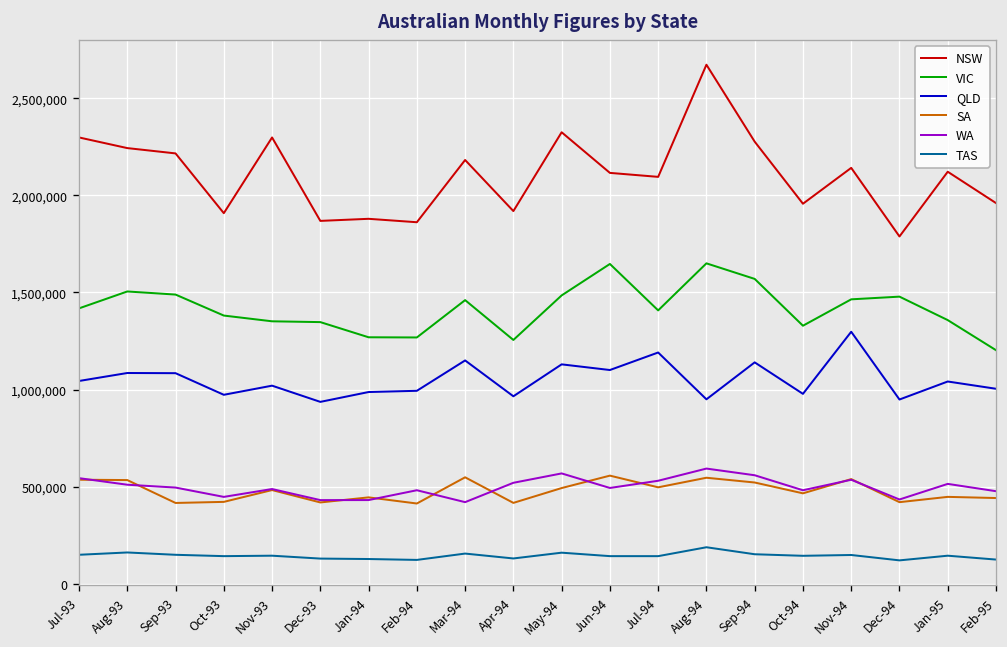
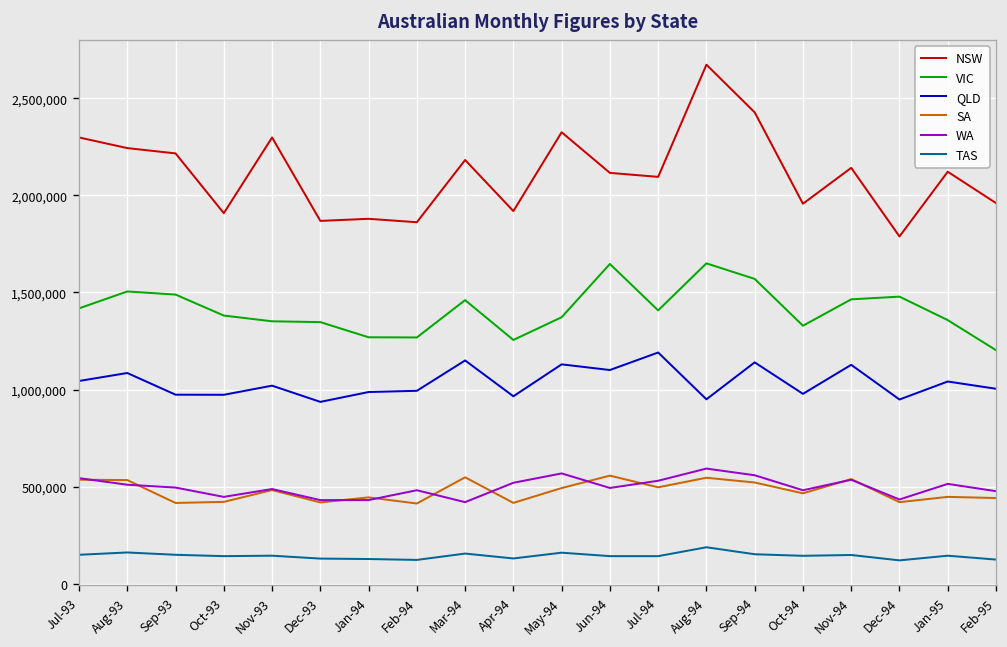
  {
    "NSW": {
      "Jul-93": "2,300,000",
      "Aug-93": "2,240,000",
      "Sep-93": "2,220,000",
      "Oct-93": "1,910,000",
      "Nov-93": "2,300,000",
      "Dec-93": "1,870,000",
      "Jan-94": "1,880,000",
      "Feb-94": "1,860,000",
      "Mar-94": "2,180,000",
      "Apr-94": "1,920,000",
      "May-94": "2,320,000",
      "Jun-94": "2,120,000",
      "Jul-94": "2,090,000",
      "Aug-94": "2,670,000",
-     "Sep-94": "2,280,000",
+     "Sep-94": "2,430,000",
      "Oct-94": "1,960,000",
      "Nov-94": "2,140,000",
      "Dec-94": "1,790,000",
      "Jan-95": "2,120,000",
      "Feb-95": "1,960,000"
    },
    "VIC": {
      "Jul-93": "1,420,000",
      "Aug-93": "1,500,000",
      "Sep-93": "1,490,000",
      "Oct-93": "1,380,000",
      "Nov-93": "1,350,000",
      "Dec-93": "1,350,000",
      "Jan-94": "1,270,000",
      "Feb-94": "1,270,000",
      "Mar-94": "1,460,000",
      "Apr-94": "1,260,000",
-     "May-94": "1,480,000",
+     "May-94": "1,370,000",
      "Jun-94": "1,650,000",
      "Jul-94": "1,410,000",
      "Aug-94": "1,650,000",
      "Sep-94": "1,570,000",
      "Oct-94": "1,330,000",
      "Nov-94": "1,460,000",
      "Dec-94": "1,480,000",
      "Jan-95": "1,360,000",
      "Feb-95": "1,200,000"
    },
    "QLD": {
      "Jul-93": "1,040,000",
      "Aug-93": "1,080,000",
-     "Sep-93": "1,080,000",
+     "Sep-93": "970,000",
      "Oct-93": "970,000",
      "Nov-93": "1,020,000",
      "Dec-93": "940,000",
      "Jan-94": "990,000",
      "Feb-94": "990,000",
      "Mar-94": "1,150,000",
      "Apr-94": "970,000",
      "May-94": "1,130,000",
      "Jun-94": "1,100,000",
      "Jul-94": "1,190,000",
      "Aug-94": "950,000",
      "Sep-94": "1,140,000",
      "Oct-94": "980,000",
-     "Nov-94": "1,300,000",
+     "Nov-94": "1,130,000",
      "Dec-94": "950,000",
      "Jan-95": "1,040,000",
      "Feb-95": "1,000,000"
    },
    "SA": {
      "Aug-93": "530,000",
      "Sep-93": "420,000",
      "Oct-93": "420,000",
      "Feb-94": "410,000",
      "Mar-94": "550,000",
      "Apr-94": "420,000",
      "May-94": "490,000",
      "Jun-94": "560,000",
      "Jul-94": "500,000",
      "Aug-94": "550,000",
      "Sep-94": "520,000",
      "Jan-95": "450,000",
      "Feb-95": "440,000"
    },
    "WA": {
      "Aug-93": "510,000",
      "Sep-93": "500,000",
      "Oct-93": "450,000",
      "Feb-94": "480,000",
      "Mar-94": "420,000",
      "Apr-94": "520,000",
      "May-94": "570,000",
      "Jun-94": "490,000",
      "Jul-94": "530,000",
      "Aug-94": "590,000",
      "Sep-94": "560,000",
      "Jan-95": "510,000",
      "Feb-95": "480,000"
    },
    "TAS": {
      "Jul-93": "150,000",
      "Aug-93": "160,000",
      "Sep-93": "150,000",
      "Oct-93": "140,000",
      "Nov-93": "140,000",
      "Dec-93": "130,000",
      "Jan-94": "130,000",
      "Feb-94": "120,000",
      "Mar-94": "160,000",
      "Apr-94": "130,000",
      "May-94": "160,000",
      "Jun-94": "140,000",
      "Jul-94": "140,000",
      "Aug-94": "190,000",
      "Sep-94": "150,000",
      "Oct-94": "140,000",
      "Nov-94": "150,000",
      "Dec-94": "120,000",
      "Jan-95": "140,000",
      "Feb-95": "120,000"
    }
  }
